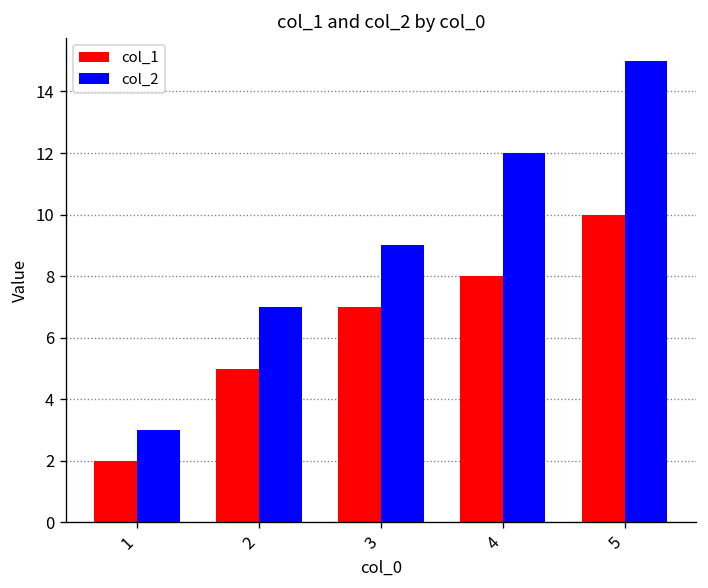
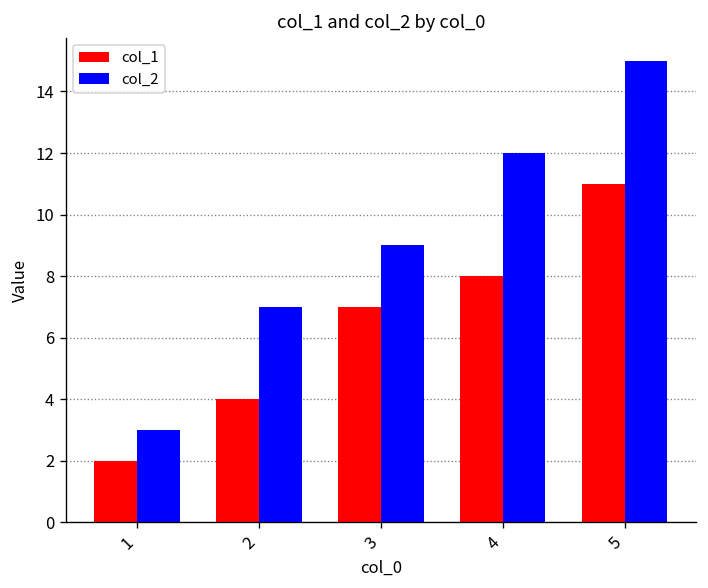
  {
    "col_1": {
      "1": 2,
-     "2": 5,
+     "2": 4,
      "3": 7,
      "4": 8,
-     "5": 10
+     "5": 11
    },
    "col_2": {
      "1": 3,
      "2": 7,
      "3": 9,
      "4": 12,
      "5": 15
    }
  }
